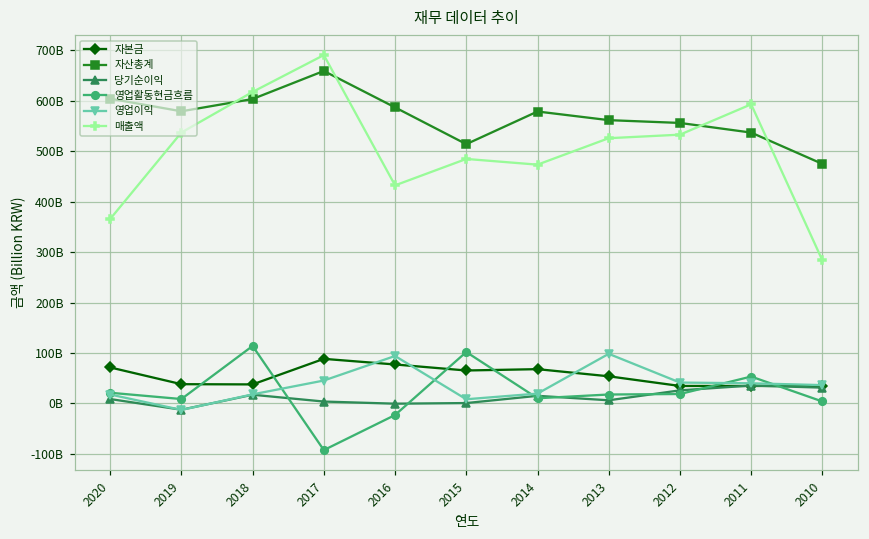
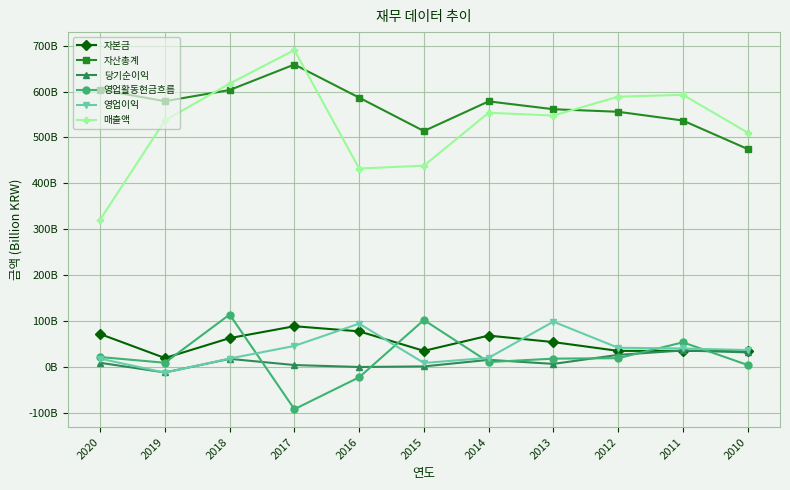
  {
    "자본금": {
      "2020": 70000000000,
-     "2019": 40000000000,
-     "2018": 40000000000,
+     "2019": 20000000000,
+     "2018": 60000000000,
      "2017": 90000000000,
      "2016": 80000000000,
-     "2015": 70000000000,
+     "2015": 30000000000,
      "2014": 70000000000,
      "2013": 50000000000,
      "2012": 30000000000
    },
    "영업이익": {
      "2017": 50000000000,
      "2016": 90000000000,
      "2015": 10000000000,
      "2013": 100000000000,
      "2012": 40000000000
    },
    "매출액": {
-     "2020": 370000000000,
+     "2020": 320000000000,
      "2018": 620000000000,
      "2017": 690000000000,
      "2016": 430000000000,
-     "2015": 480000000000,
-     "2014": 470000000000,
-     "2013": 530000000000,
-     "2012": 530000000000,
+     "2015": 440000000000,
+     "2014": 550000000000,
+     "2013": 550000000000,
+     "2012": 590000000000,
      "2011": 590000000000,
-     "2010": 280000000000
+     "2010": 510000000000
    }
  }
